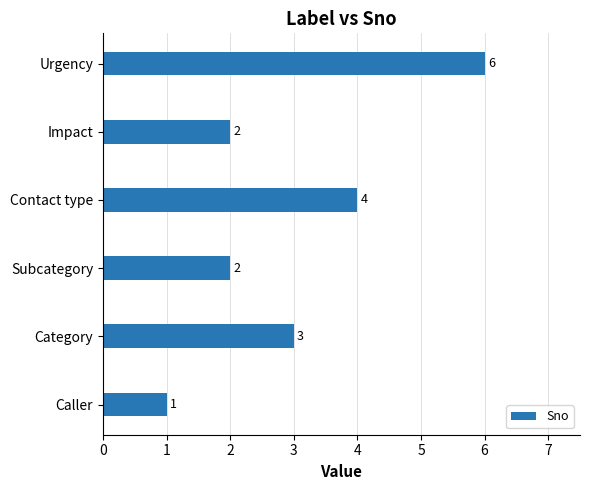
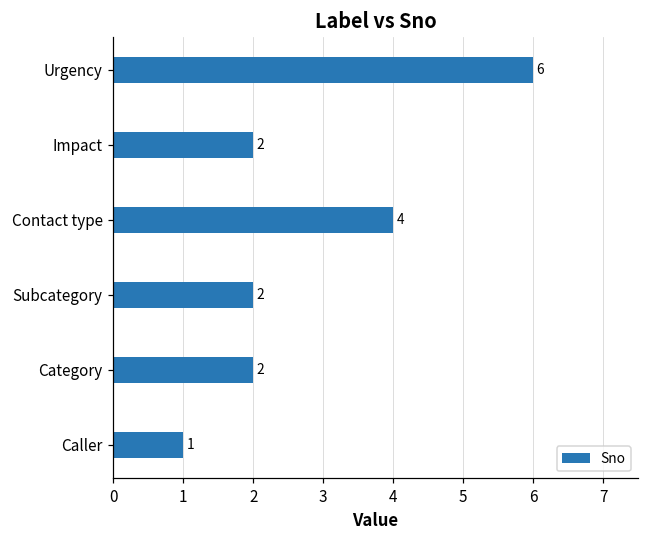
  {
    "Urgency": 6,
    "Impact": 2,
    "Contact type": 4,
    "Subcategory": 2,
-   "Category": 3,
+   "Category": 2,
    "Caller": 1
  }
